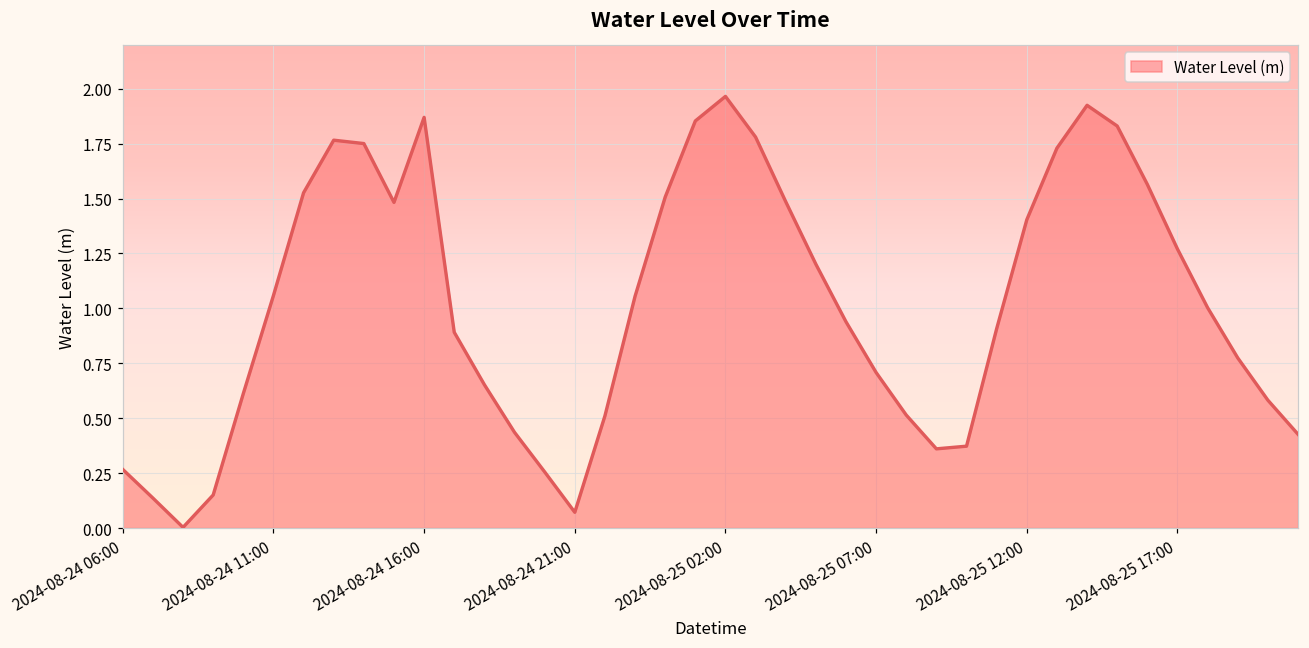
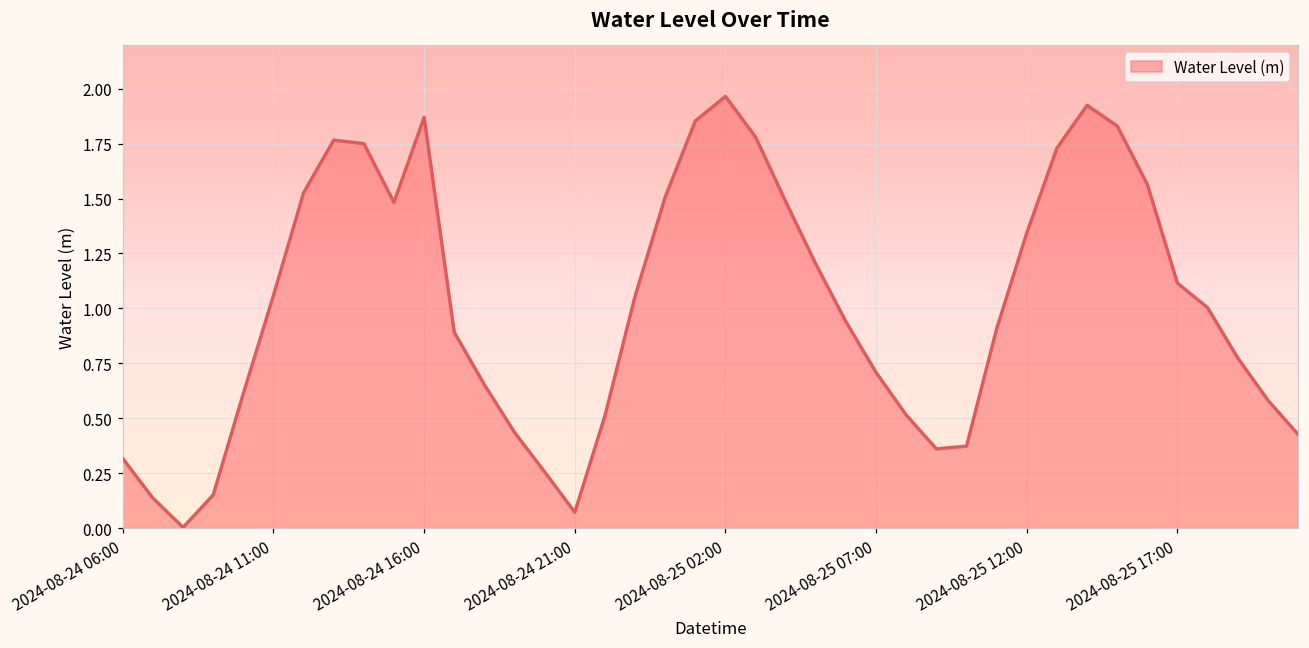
  {
-   "2024-08-24 06:00": 0.27,
+   "2024-08-24 06:00": 0.32,
    "2024-08-24 11:00": 1.06,
    "2024-08-24 16:00": 1.87,
    "2024-08-24 21:00": 0.07,
    "2024-08-25 02:00": 1.97,
    "2024-08-25 07:00": 0.71,
-   "2024-08-25 12:00": 1.40,
-   "2024-08-25 17:00": 1.27
+   "2024-08-25 12:00": 1.34,
+   "2024-08-25 17:00": 1.11
  }
